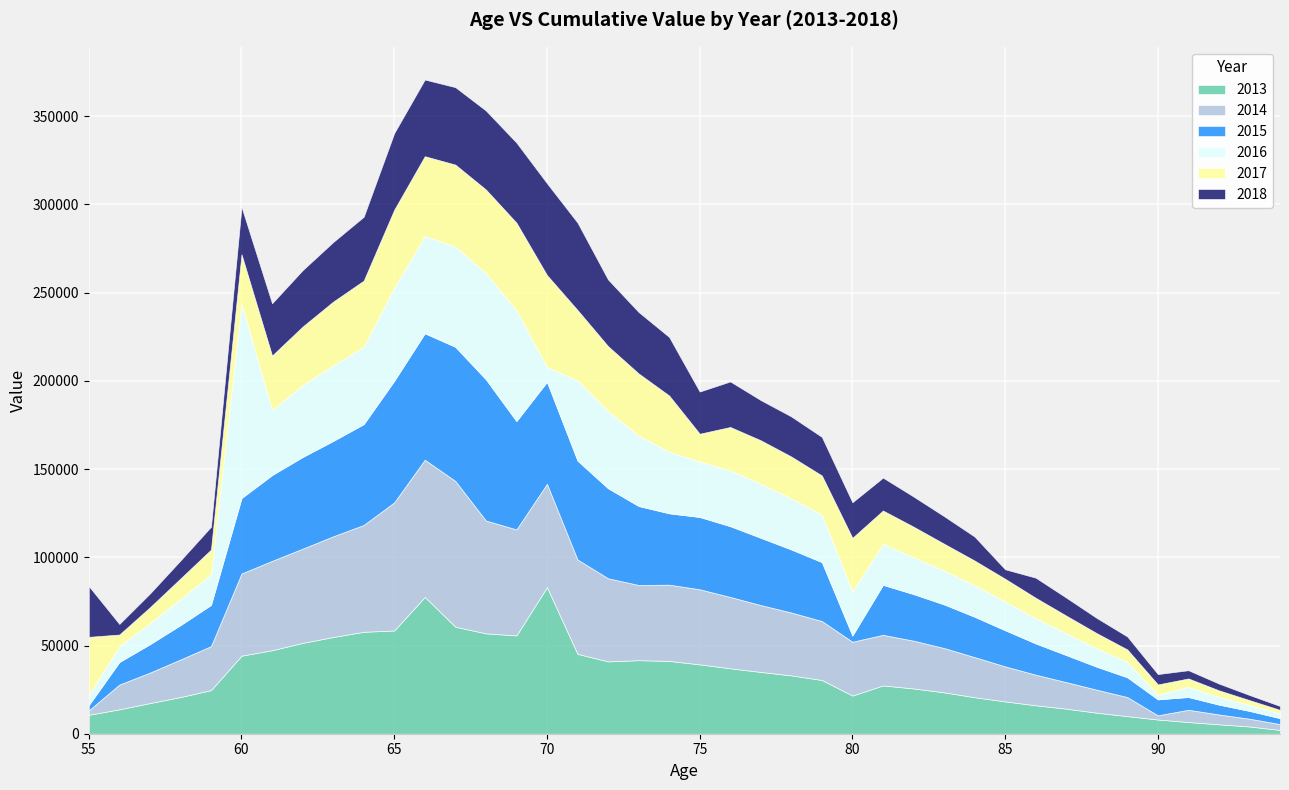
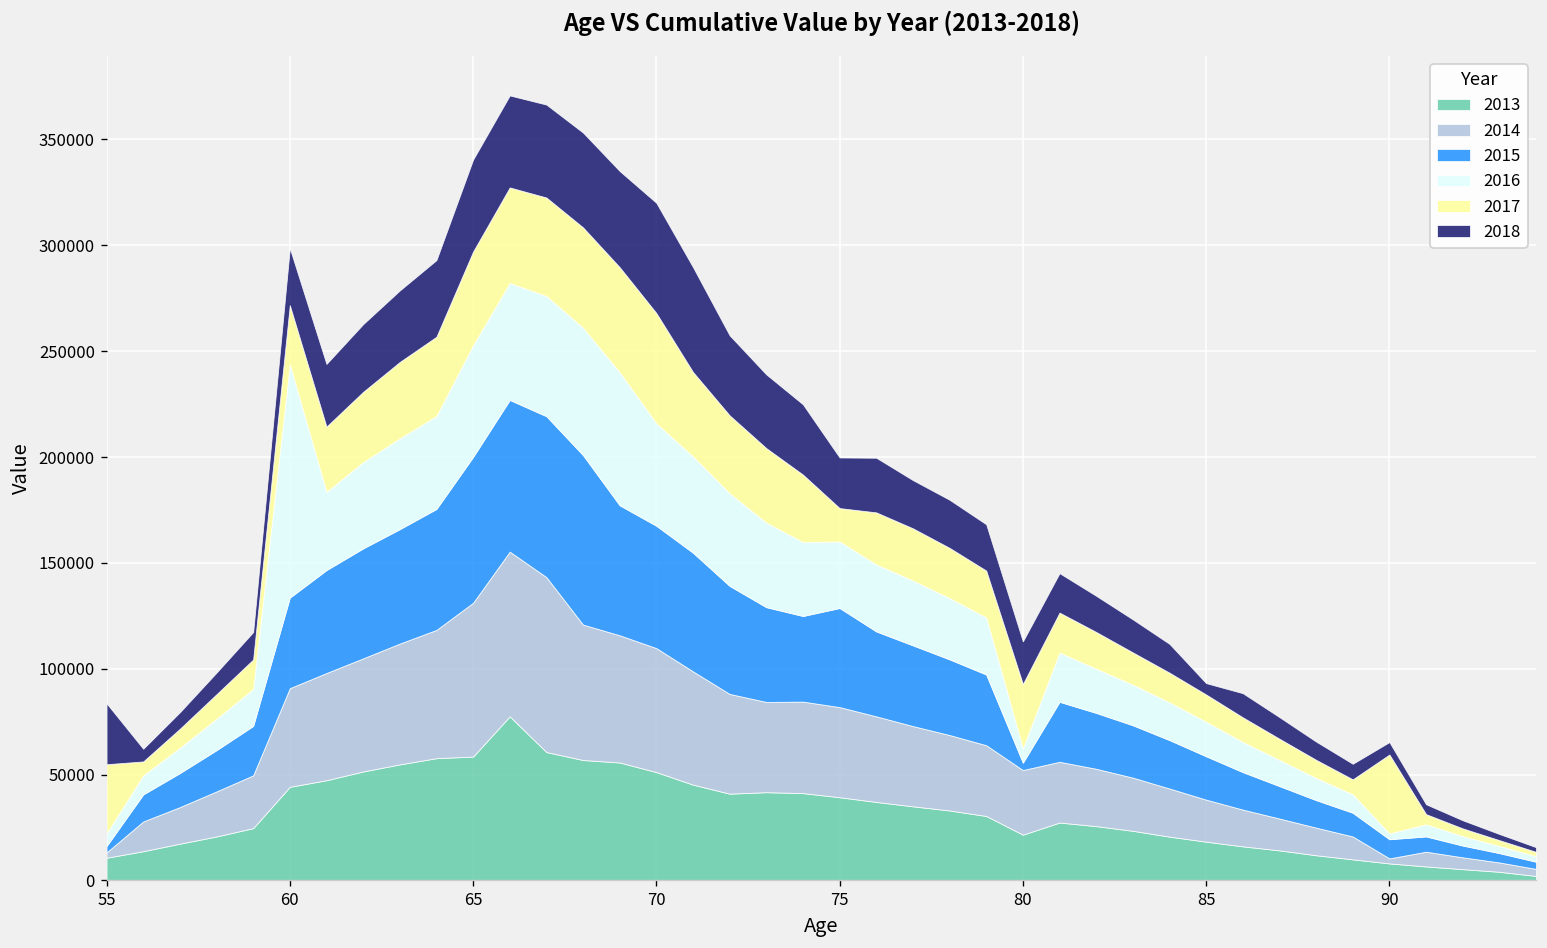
  {
    "2013": {
      "55": 11000,
      "60": 44000,
      "65": 59000,
-     "70": 83000,
+     "70": 51000,
      "75": 39000,
      "80": 22000,
      "85": 18000,
      "90": 8000
    },
    "2014": {
      "55": 3000,
      "60": 47000,
      "65": 73000,
      "70": 59000,
      "75": 43000,
      "80": 31000,
      "85": 20000,
      "90": 2000
    },
    "2015": {
      "55": 3000,
      "60": 43000,
      "65": 69000,
      "70": 58000,
-     "75": 41000,
+     "75": 47000,
      "80": 3000,
      "85": 20000,
      "90": 9000
    },
    "2016": {
      "55": 6000,
      "60": 110000,
      "65": 53000,
-     "70": 8000,
+     "70": 48000,
      "75": 31000,
-     "80": 25000,
+     "80": 7000,
      "85": 16000,
      "90": 3000
    },
    "2017": {
      "55": 33000,
      "60": 28000,
      "65": 44000,
      "70": 52000,
      "75": 16000,
      "80": 30000,
      "85": 13000,
-     "90": 6000
+     "90": 37000
    },
    "2018": {
      "55": 29000,
      "60": 27000,
      "65": 43000,
      "70": 52000,
      "75": 24000,
      "80": 20000,
      "85": 5000,
      "90": 6000
    }
  }
